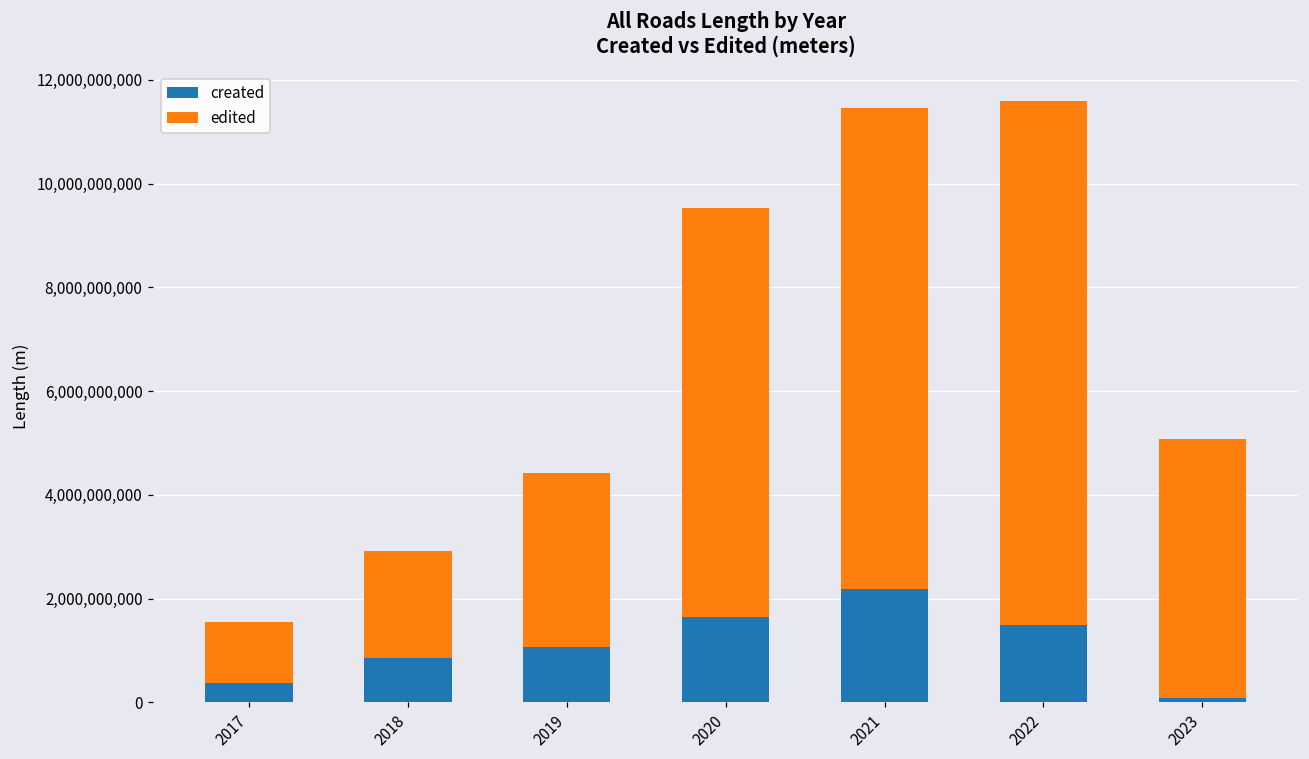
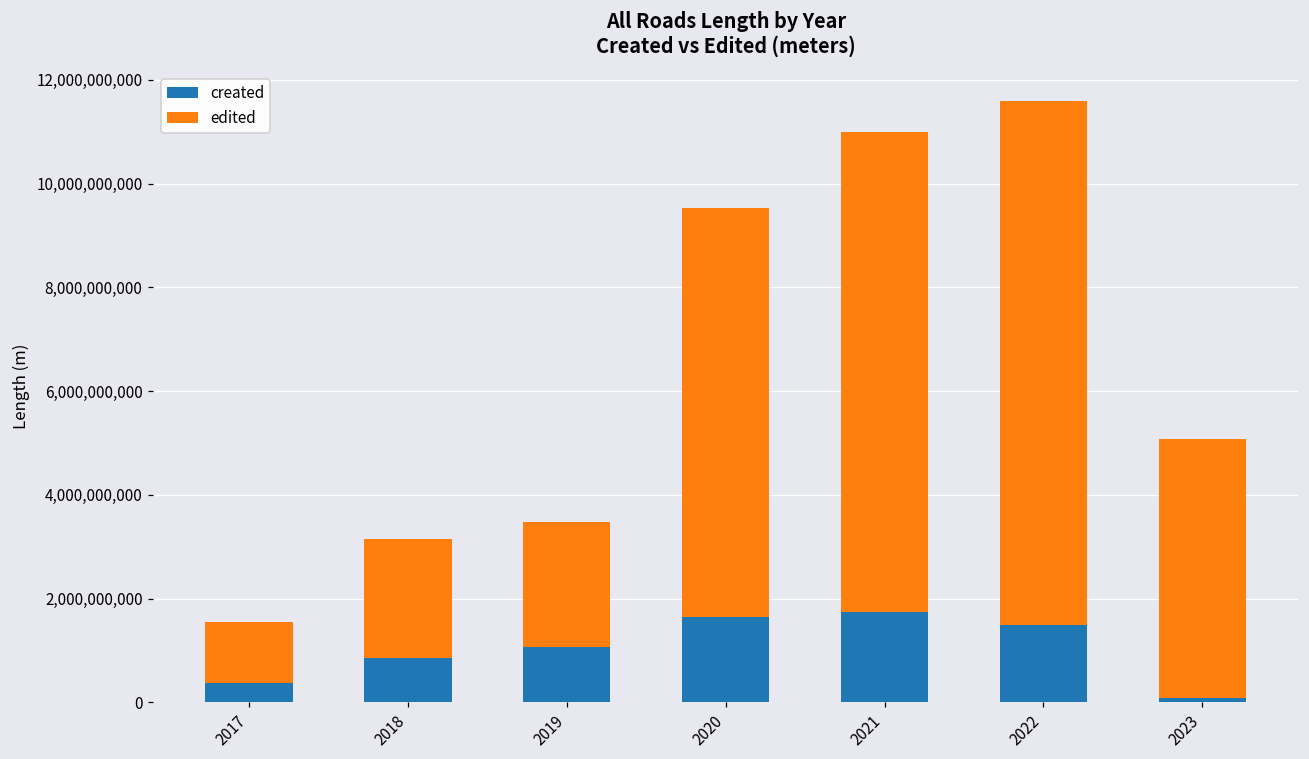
  {
    "created": {
      "2017": "400,000,000",
      "2018": "800,000,000",
      "2019": "1,100,000,000",
      "2020": "1,600,000,000",
-     "2021": "2,200,000,000",
+     "2021": "1,700,000,000",
      "2022": "1,500,000,000",
      "2023": "100,000,000"
    },
    "edited": {
      "2017": "1,200,000,000",
-     "2018": "2,100,000,000",
-     "2019": "3,400,000,000",
+     "2018": "2,300,000,000",
+     "2019": "2,400,000,000",
      "2020": "7,900,000,000",
      "2021": "9,300,000,000",
      "2022": "10,100,000,000",
      "2023": "5,000,000,000"
    }
  }
